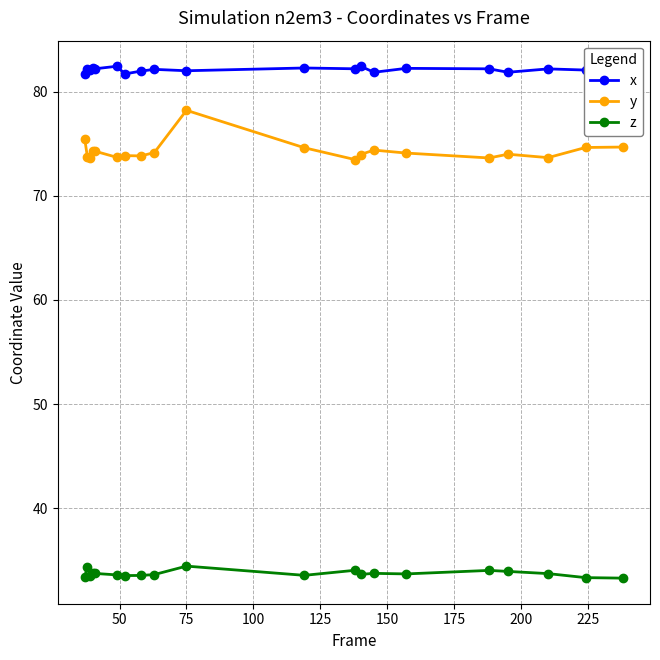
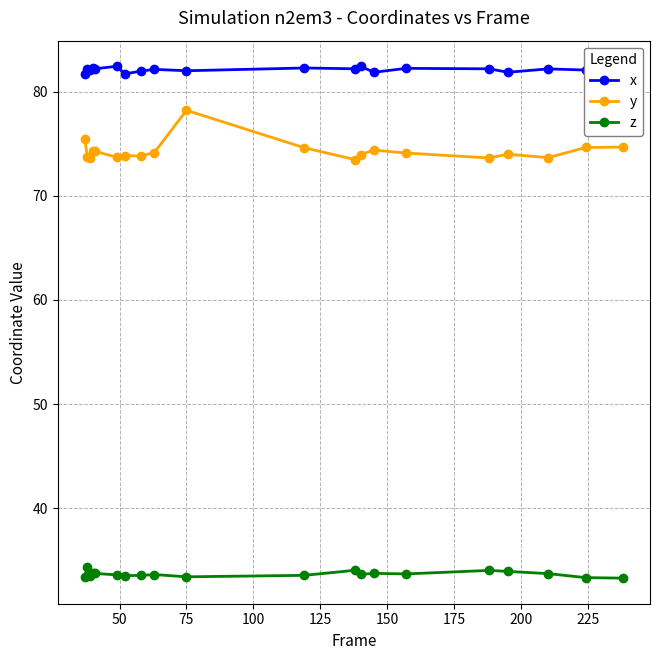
  {
    "x": {
      "75": 82.0
    },
    "y": {
      "75": 78.2
    },
    "z": {
-     "75": 34.4
+     "75": 33.4
    }
  }
